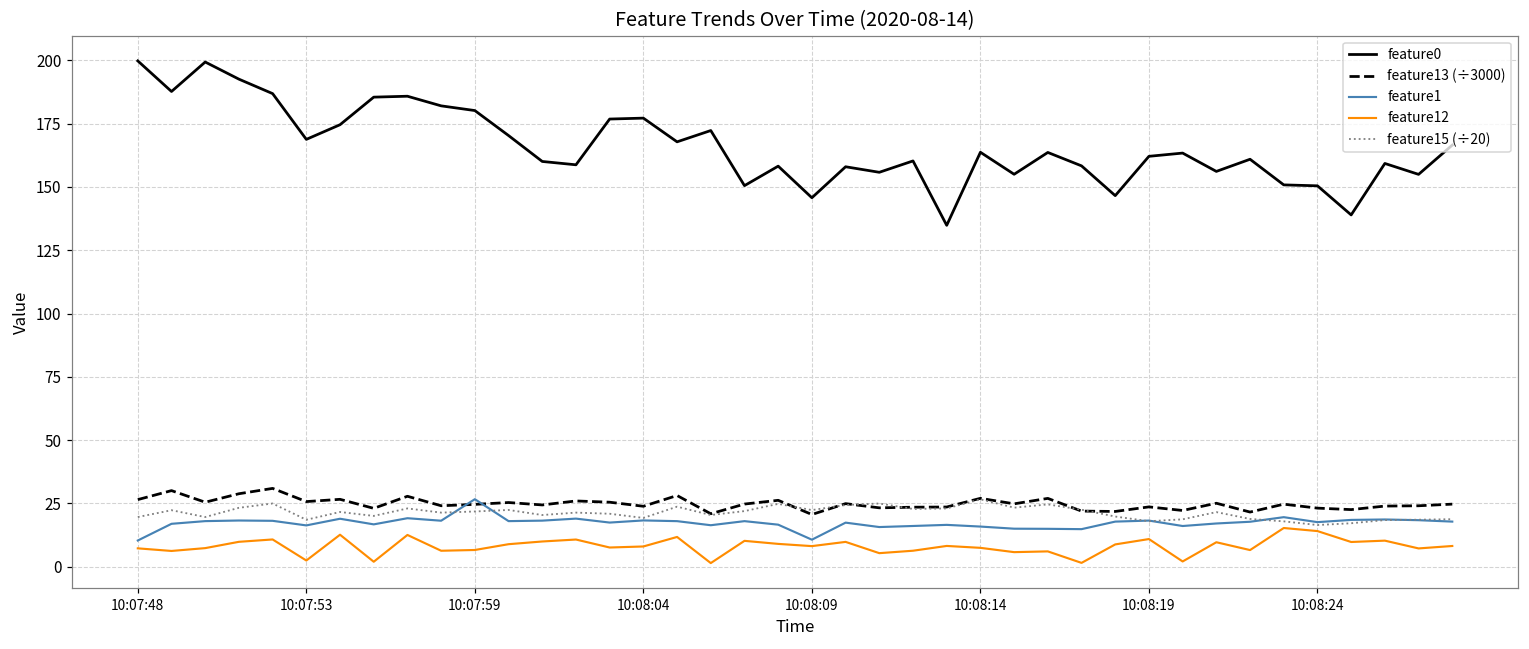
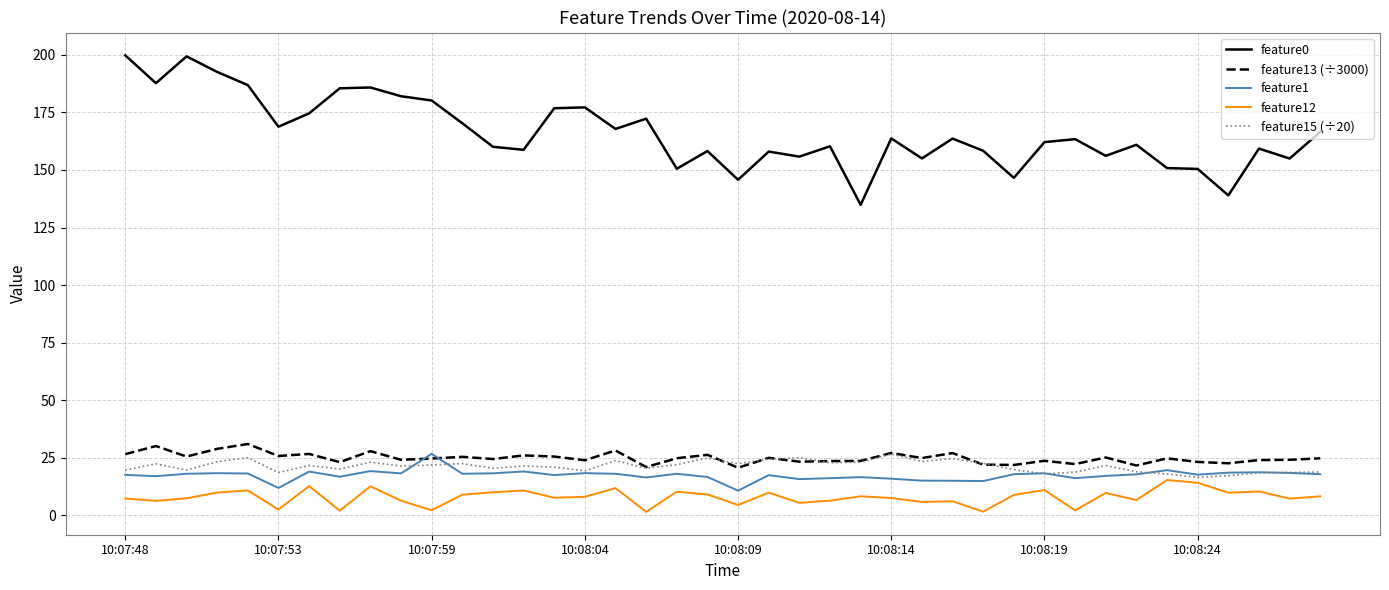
  {
    "feature1": {
-     "10:07:48": 10,
-     "10:07:53": 16,
+     "10:07:48": 18,
+     "10:07:53": 12,
      "10:07:59": 27,
      "10:08:09": 11,
      "10:08:14": 16,
      "10:08:24": 18
    },
    "feature12": {
      "10:07:48": 7,
      "10:07:53": 2,
-     "10:07:59": 7,
+     "10:07:59": 2,
      "10:08:04": 8,
-     "10:08:09": 8,
+     "10:08:09": 4,
      "10:08:14": 7,
      "10:08:19": 11,
      "10:08:24": 14
    },
    "feature15 (÷20)": {
      "10:07:48": 20,
      "10:07:53": 19,
      "10:07:59": 22,
      "10:08:09": 22,
      "10:08:24": 17
    }
  }
